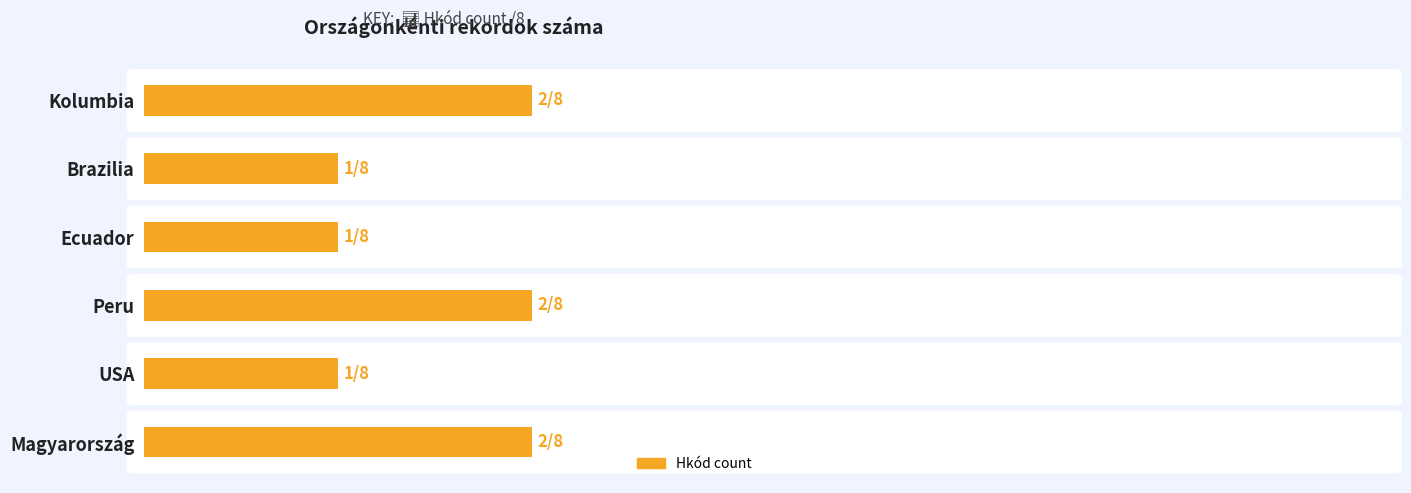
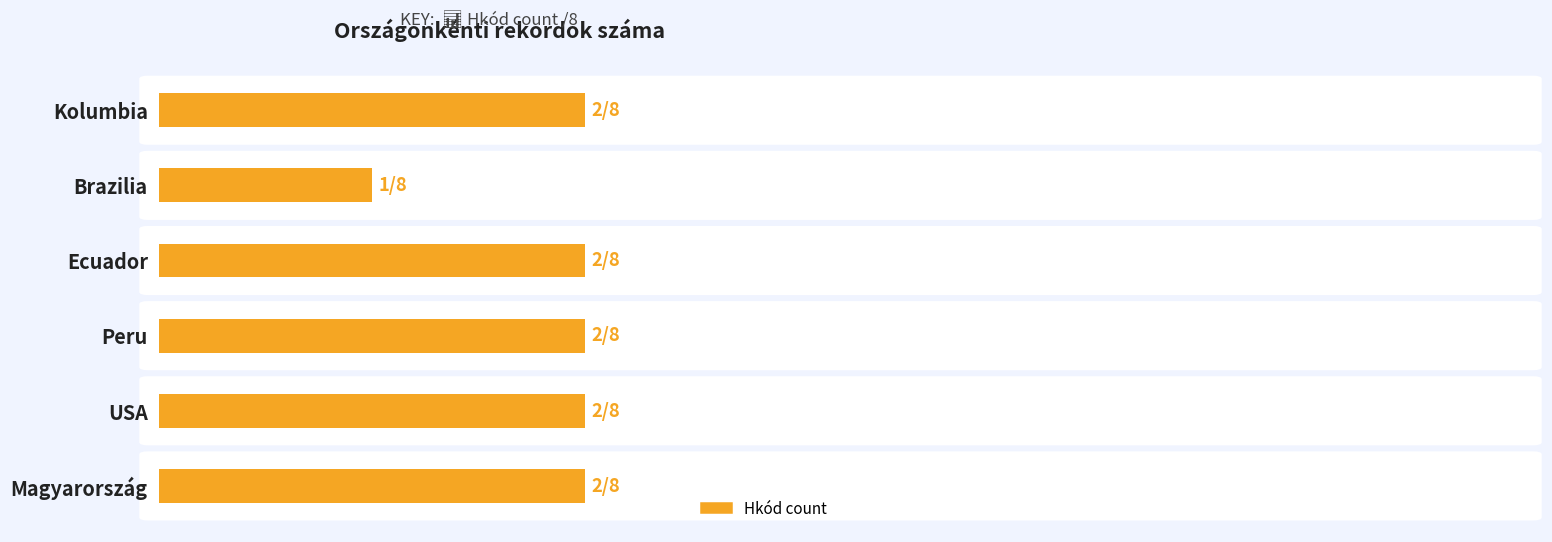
  {
    "Kolumbia": 2,
    "Brazilia": 1,
-   "Ecuador": 1,
+   "Ecuador": 2,
    "Peru": 2,
-   "USA": 1,
+   "USA": 2,
    "Magyarország": 2
  }
